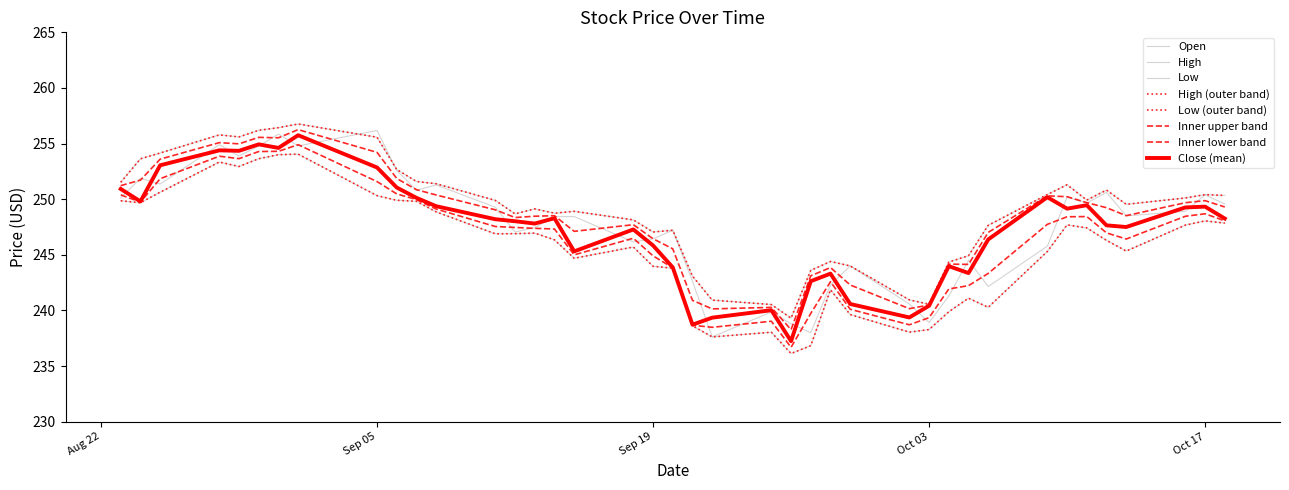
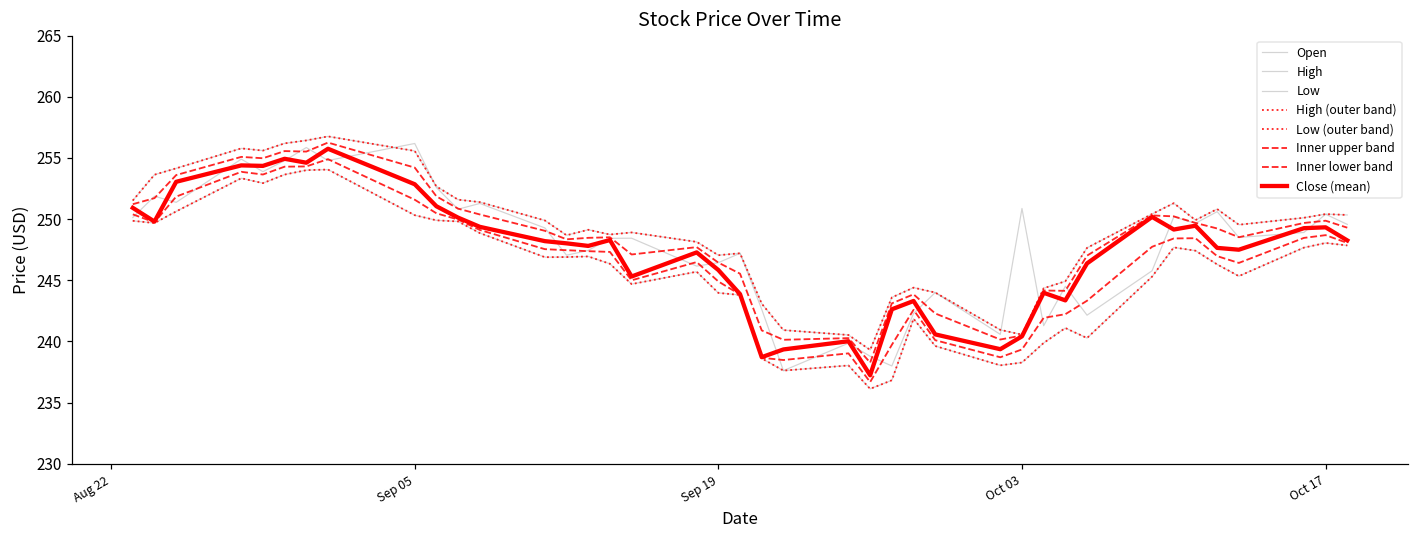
  {
    "Open": {
      "Sep 05": 256.2,
-     "Oct 03": 238.9
+     "Oct 03": 250.9
    }
  }
